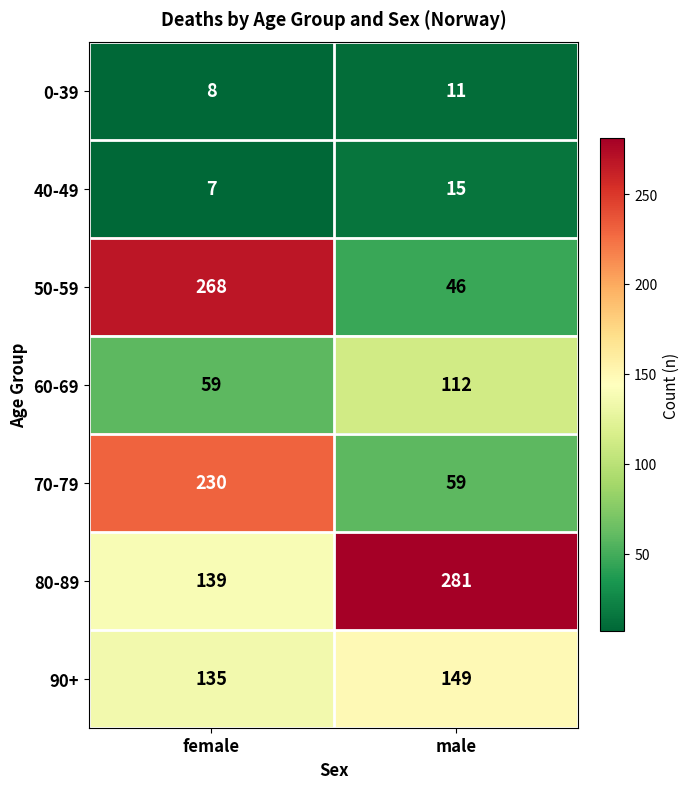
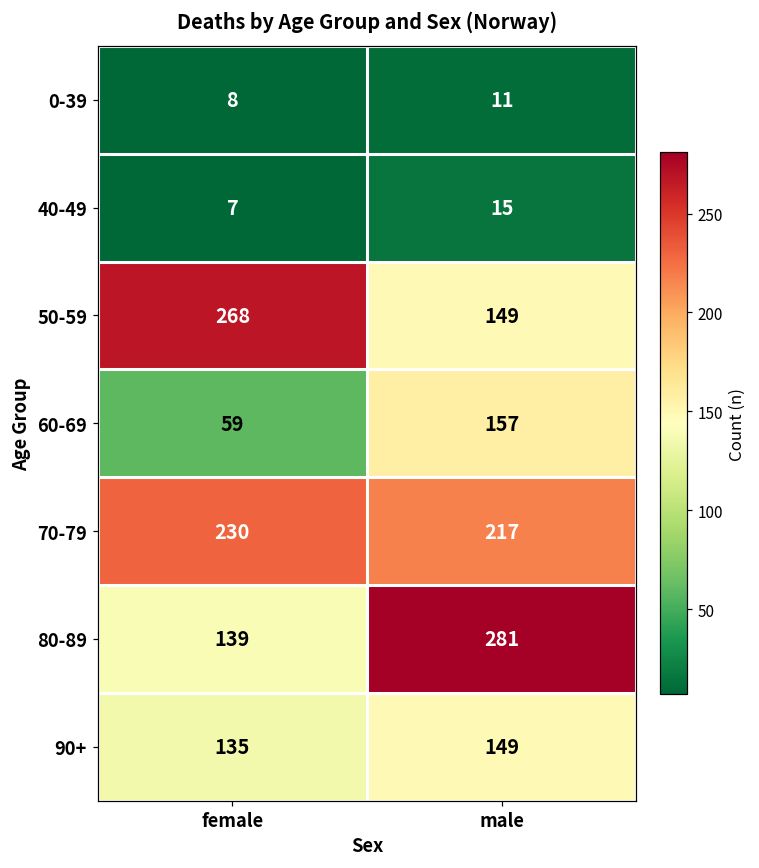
  {
    "0-39": {
      "female": 8,
      "male": 11
    },
    "40-49": {
      "female": 7,
      "male": 15
    },
    "50-59": {
      "female": 268,
-     "male": 46
+     "male": 149
    },
    "60-69": {
      "female": 59,
-     "male": 112
+     "male": 157
    },
    "70-79": {
      "female": 230,
-     "male": 59
+     "male": 217
    },
    "80-89": {
      "female": 139,
      "male": 281
    },
    "90+": {
      "female": 135,
      "male": 149
    }
  }
